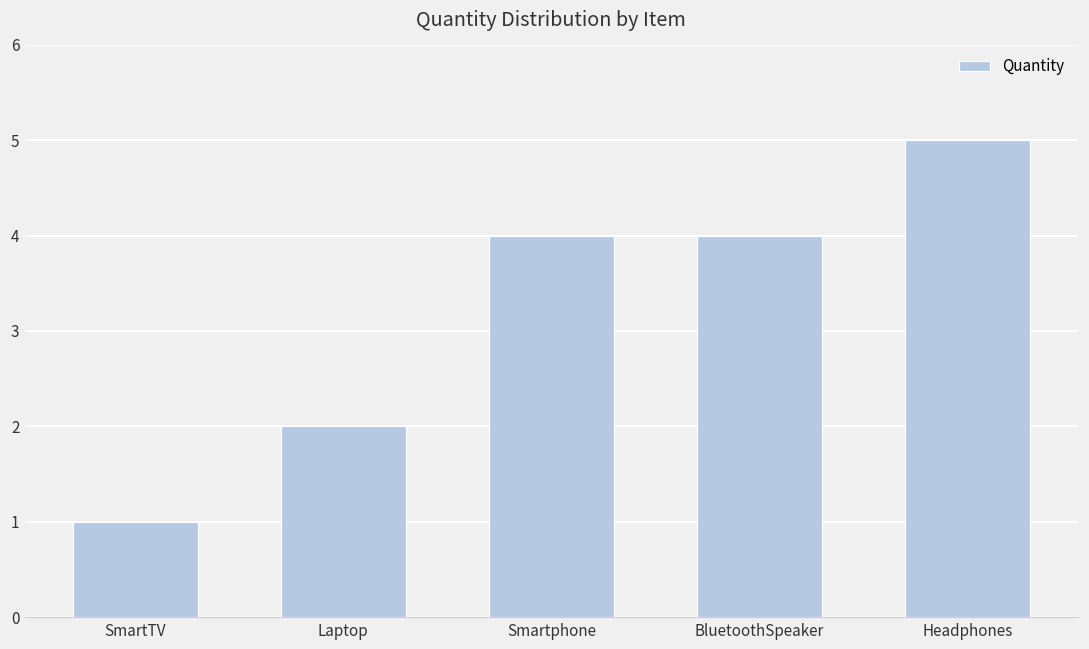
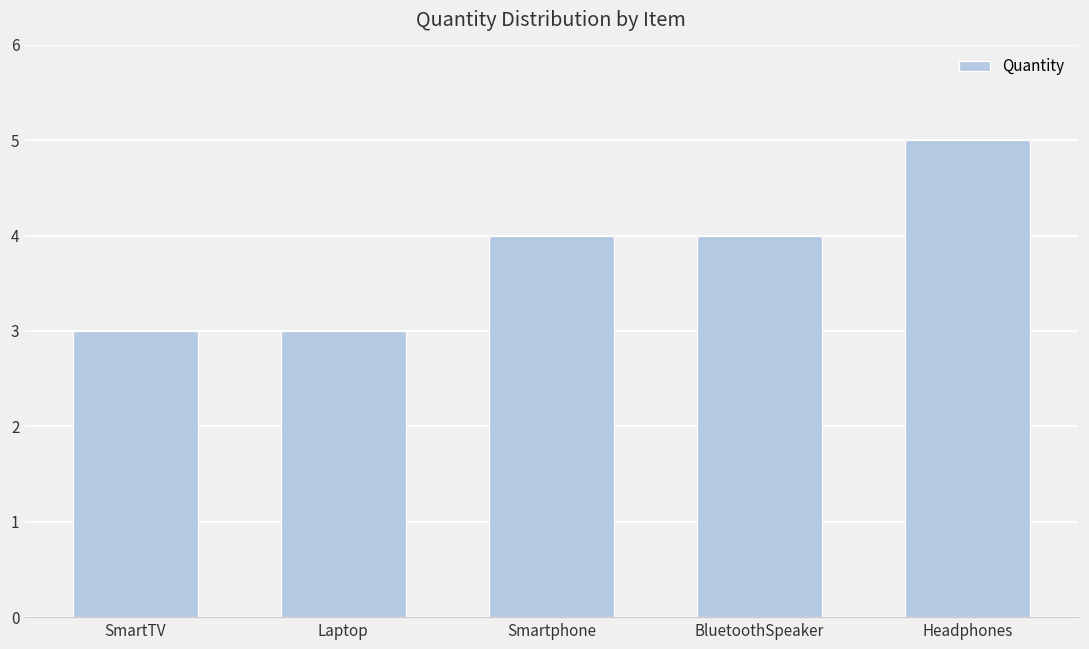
  {
-   "SmartTV": 1,
-   "Laptop": 2,
+   "SmartTV": 3,
+   "Laptop": 3,
    "Smartphone": 4,
    "BluetoothSpeaker": 4,
    "Headphones": 5
  }
